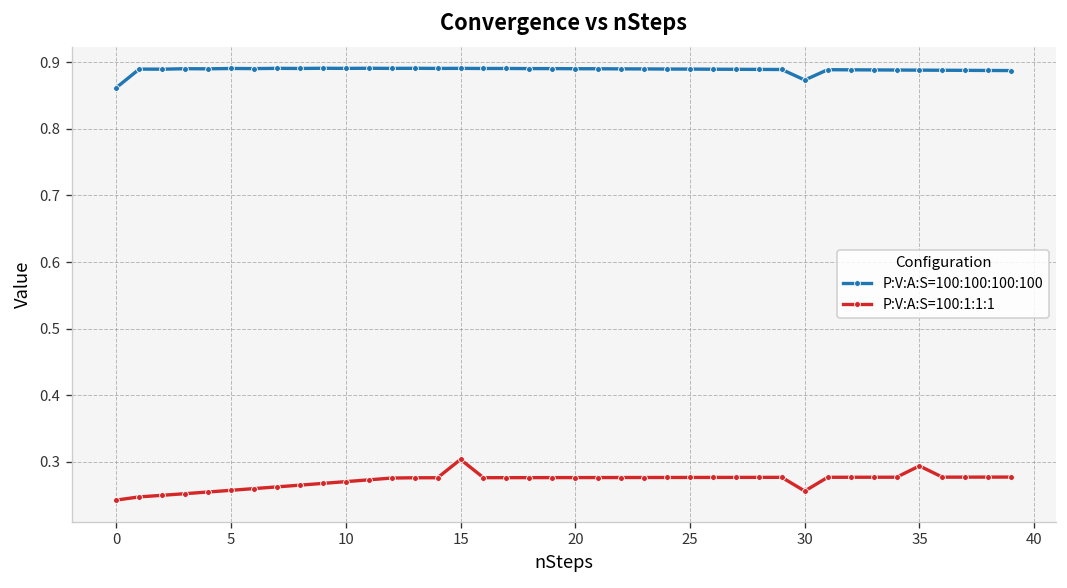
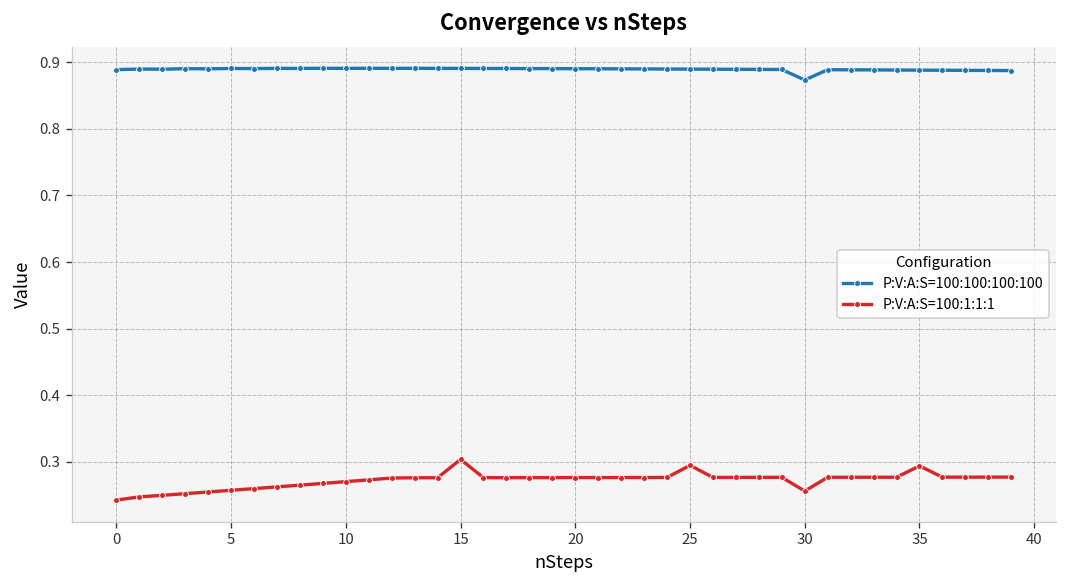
  {
    "P:V:A:S=100:100:100:100": {
-     "0": 0.86,
+     "0": 0.89,
      "5": 0.89,
      "10": 0.89,
      "15": 0.89,
      "20": 0.89,
      "25": 0.89,
      "30": 0.87,
      "35": 0.89
    },
    "P:V:A:S=100:1:1:1": {
      "0": 0.24,
      "5": 0.26,
      "10": 0.27,
      "15": 0.30,
      "20": 0.28,
-     "25": 0.28,
+     "25": 0.29,
      "30": 0.26,
      "35": 0.29
    }
  }
